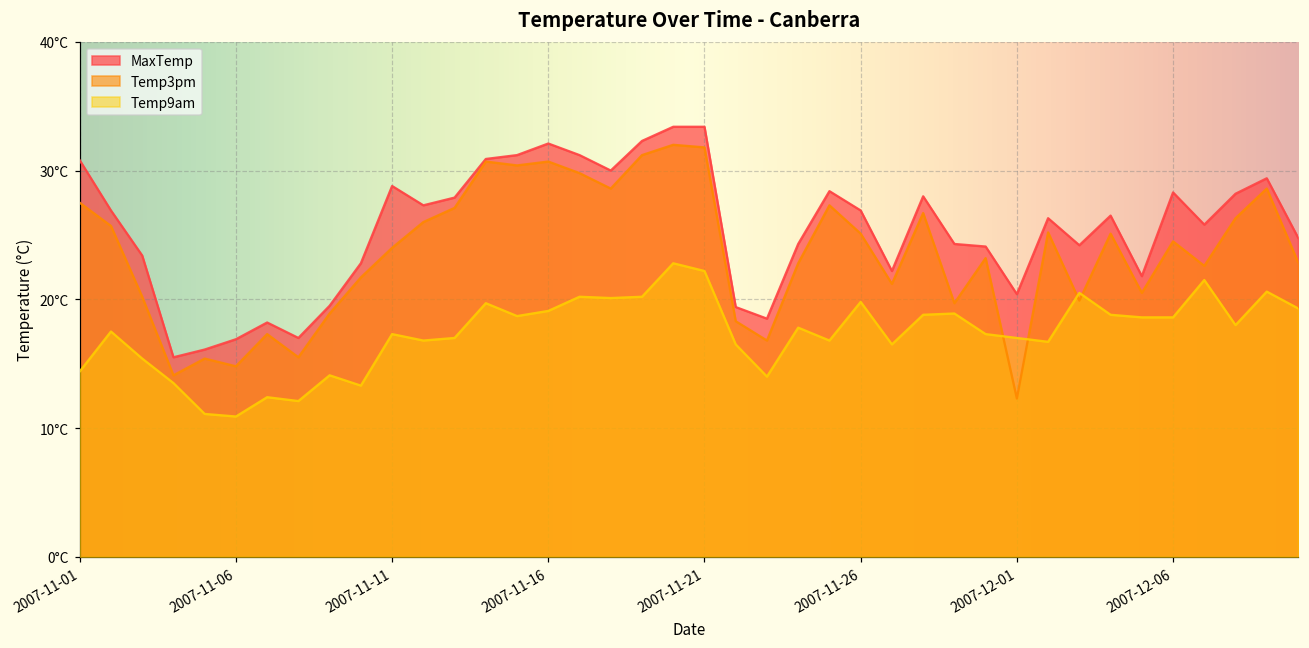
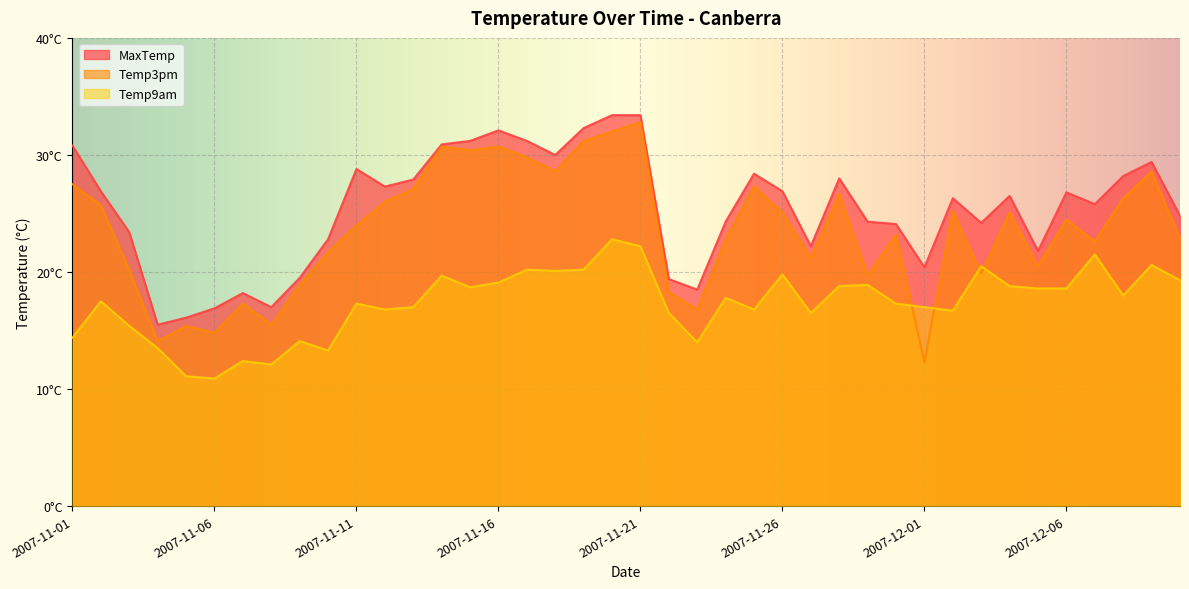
  {
    "MaxTemp": {
      "2007-11-01": "30.8°C",
      "2007-11-06": "16.9°C",
      "2007-11-11": "28.8°C",
      "2007-11-16": "32.1°C",
      "2007-11-21": "33.4°C",
      "2007-11-26": "26.9°C",
      "2007-12-01": "20.4°C",
-     "2007-12-06": "28.3°C"
+     "2007-12-06": "26.8°C"
    },
    "Temp3pm": {
      "2007-11-01": "27.5°C",
      "2007-11-06": "14.8°C",
      "2007-11-11": "24.0°C",
      "2007-11-16": "30.7°C",
-     "2007-11-21": "31.8°C",
+     "2007-11-21": "32.8°C",
      "2007-11-26": "25.1°C",
      "2007-12-01": "12.3°C",
      "2007-12-06": "24.5°C"
    },
    "Temp9am": {
      "2007-11-01": "14.4°C",
      "2007-11-06": "10.9°C",
      "2007-11-11": "17.3°C",
      "2007-11-16": "19.1°C",
      "2007-11-21": "22.2°C",
      "2007-11-26": "19.8°C",
      "2007-12-01": "17.0°C",
      "2007-12-06": "18.6°C"
    }
  }
